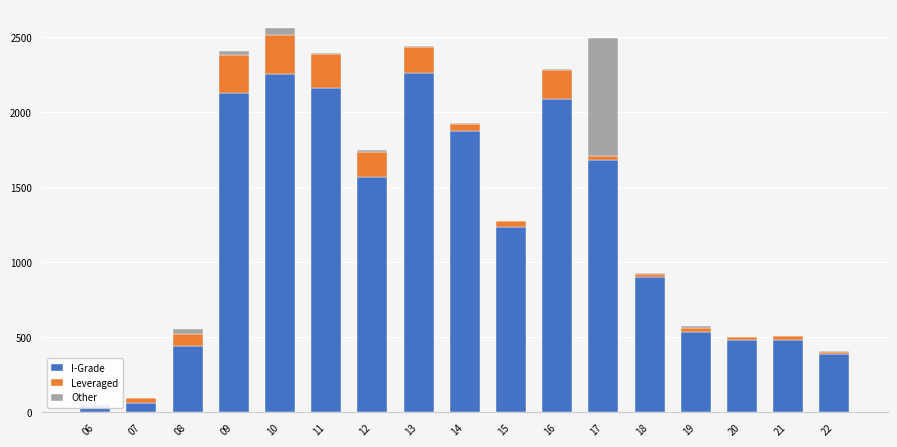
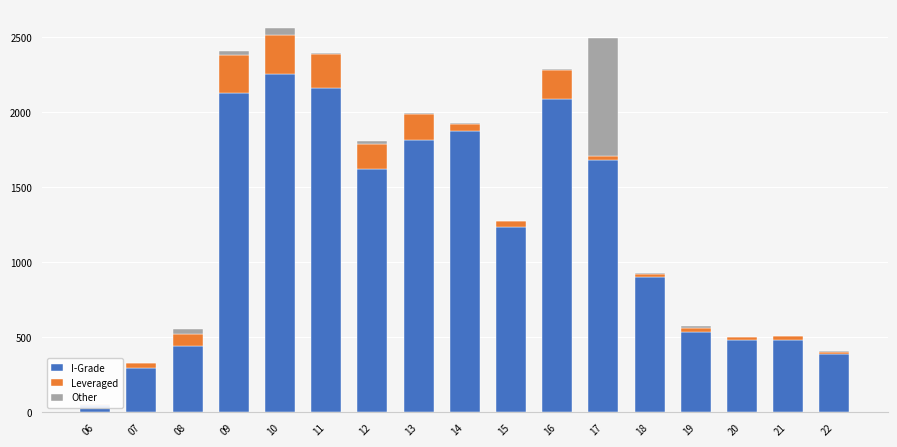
  {
    "I-Grade": {
-     "07": 60,
+     "07": 300,
      "08": 440,
      "09": 2130,
      "10": 2260,
      "11": 2170,
-     "12": 1570,
-     "13": 2260,
+     "12": 1620,
+     "13": 1820,
      "14": 1880,
      "15": 1240,
      "16": 2090,
      "17": 1680,
      "18": 900,
      "19": 540,
      "20": 480,
      "21": 490,
      "22": 390
    },
    "Leveraged": {
      "07": 30,
      "08": 80,
      "09": 260,
      "10": 260,
      "11": 220,
      "12": 170,
      "13": 170,
      "14": 50,
      "15": 40,
      "16": 190,
      "17": 30,
      "18": 20,
      "19": 30,
      "20": 20,
      "21": 20
    },
    "Other": {
      "08": 30,
      "09": 20,
      "10": 40,
      "12": 20,
      "17": 790
    }
  }
